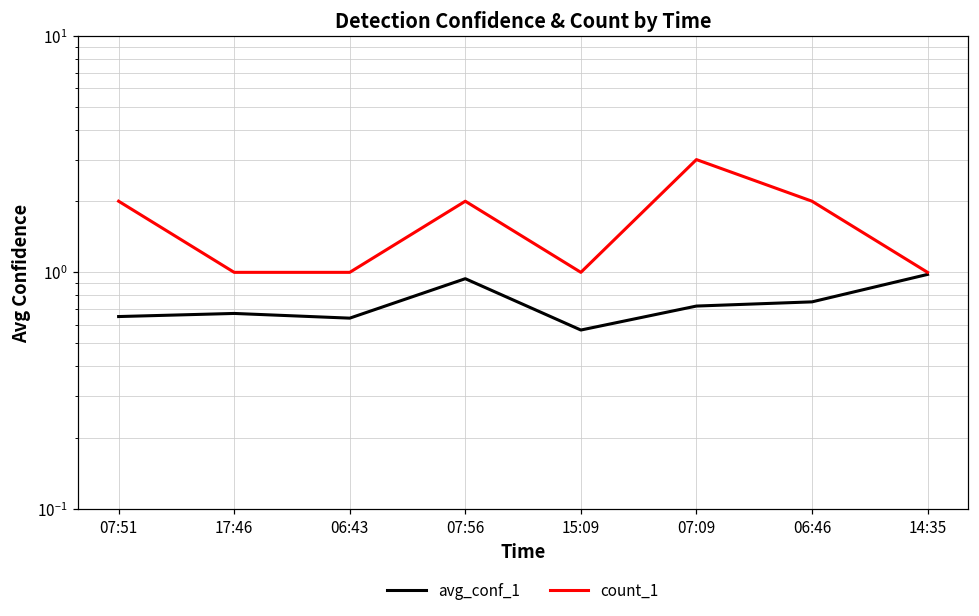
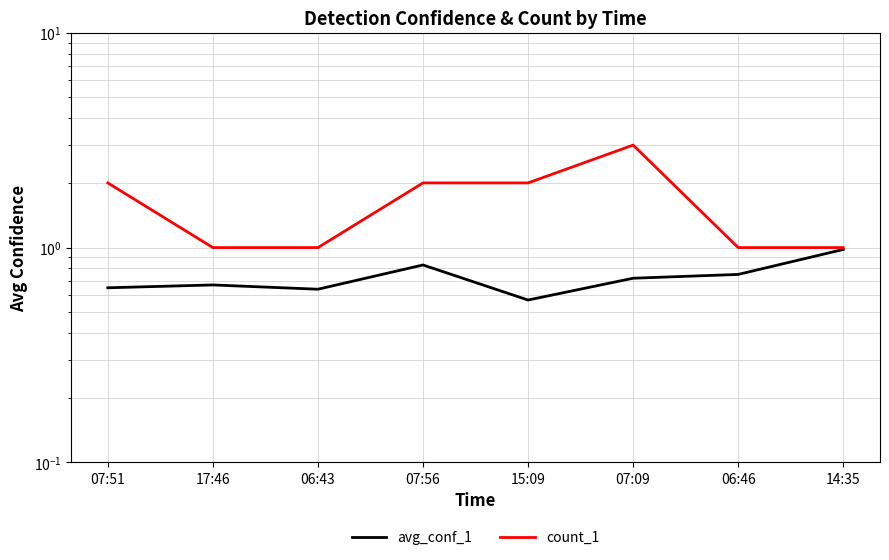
  {
    "avg_conf_1": {
      "07:51": 0.65,
      "17:46": 0.67,
      "06:43": 0.64,
-     "07:56": 0.9,
+     "07:56": 0.83,
      "15:09": 0.57,
      "07:09": 0.72,
      "06:46": 0.75
    },
    "count_1": {
      "07:51": 2,
      "17:46": 1,
      "06:43": 1,
      "07:56": 2,
-     "15:09": 1,
+     "15:09": 2,
      "07:09": 3,
-     "06:46": 2
+     "06:46": 1
    }
  }
